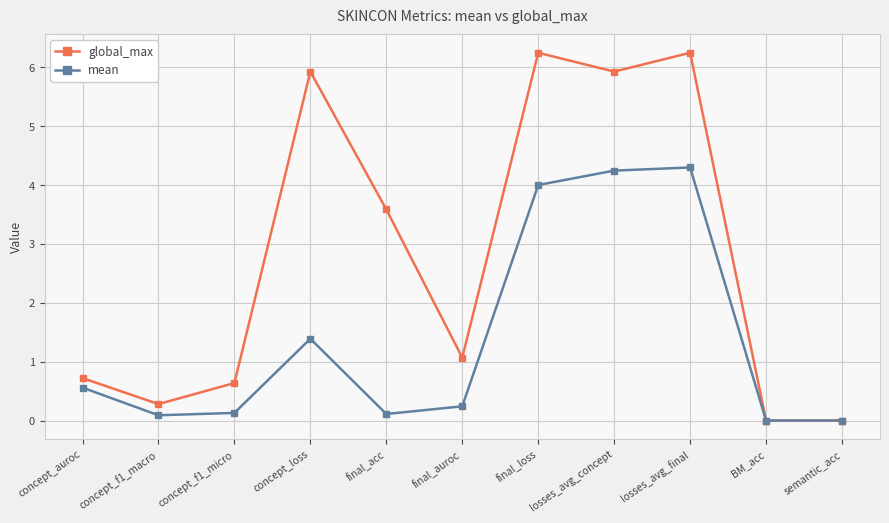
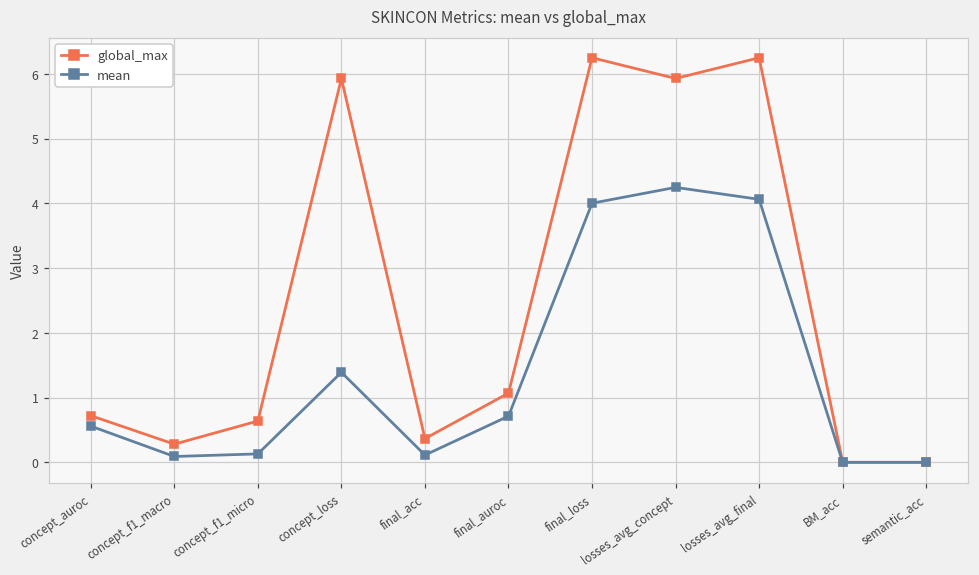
  {
    "global_max": {
      "concept_auroc": 0.7,
      "concept_f1_macro": 0.3,
      "concept_f1_micro": 0.6,
      "concept_loss": 5.9,
-     "final_acc": 3.6,
+     "final_acc": 0.4,
      "final_auroc": 1.1,
      "final_loss": 6.2,
      "losses_avg_concept": 5.9,
      "losses_avg_final": 6.2
    },
    "mean": {
      "concept_auroc": 0.6,
      "concept_f1_macro": 0.1,
      "concept_f1_micro": 0.1,
      "concept_loss": 1.4,
      "final_acc": 0.1,
-     "final_auroc": 0.2,
+     "final_auroc": 0.7,
      "final_loss": 4.0,
      "losses_avg_concept": 4.2,
-     "losses_avg_final": 4.3
+     "losses_avg_final": 4.1
    }
  }
